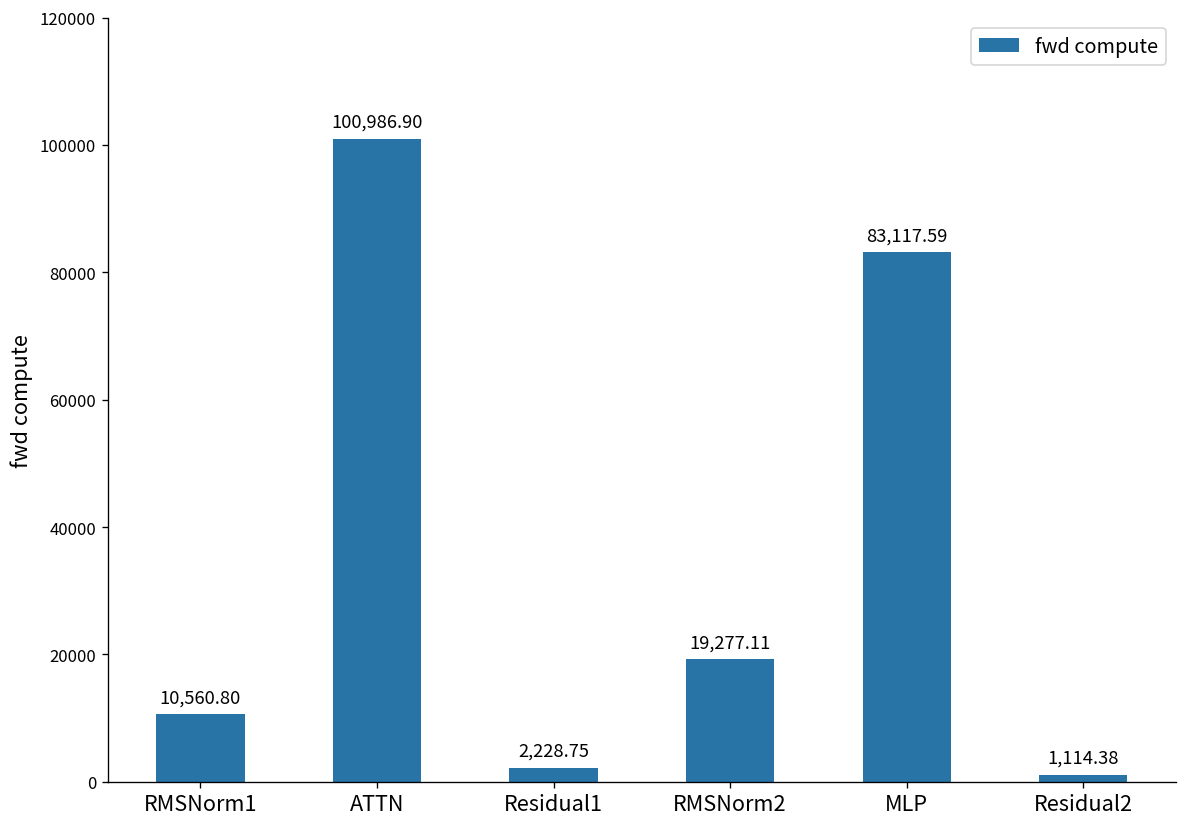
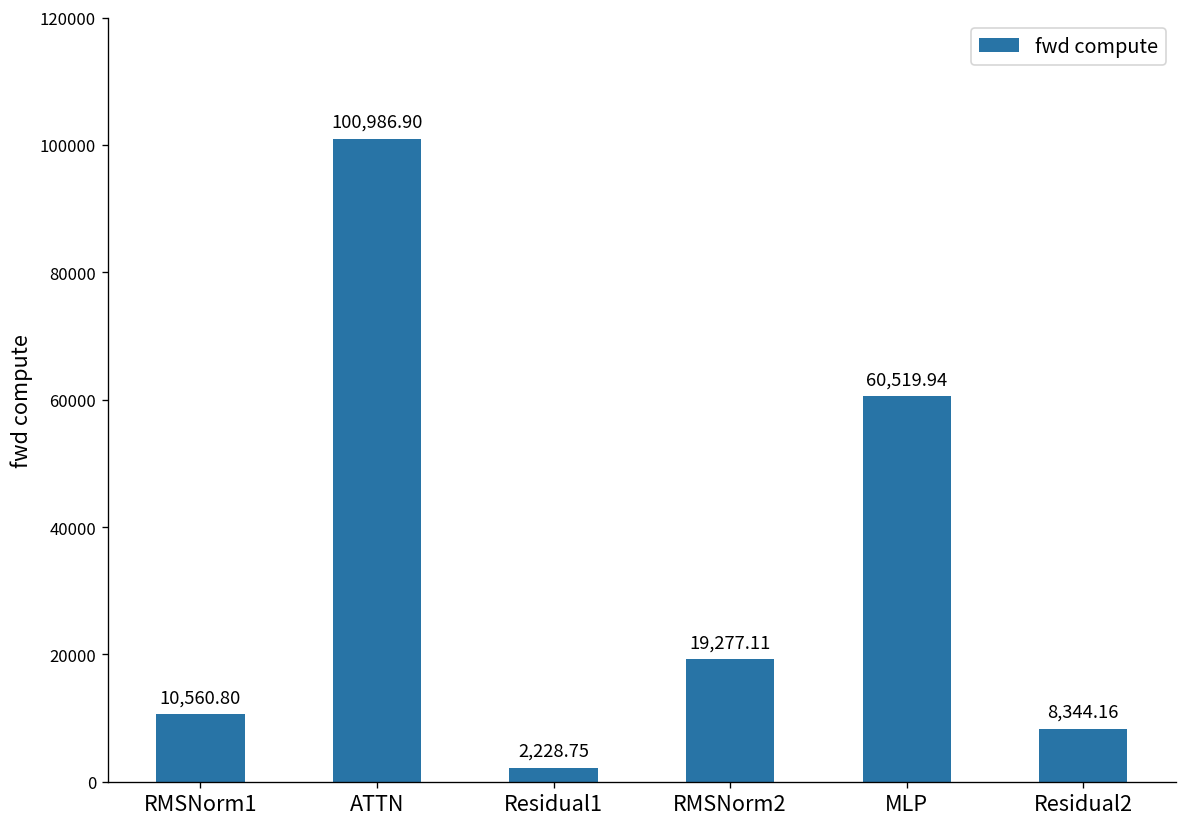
  {
    "RMSNorm1": "10,560.80",
    "ATTN": "100,986.90",
    "Residual1": "2,228.75",
    "RMSNorm2": "19,277.11",
-   "MLP": "83,117.59",
-   "Residual2": "1,114.38"
+   "MLP": "60,519.94",
+   "Residual2": "8,344.16"
  }
